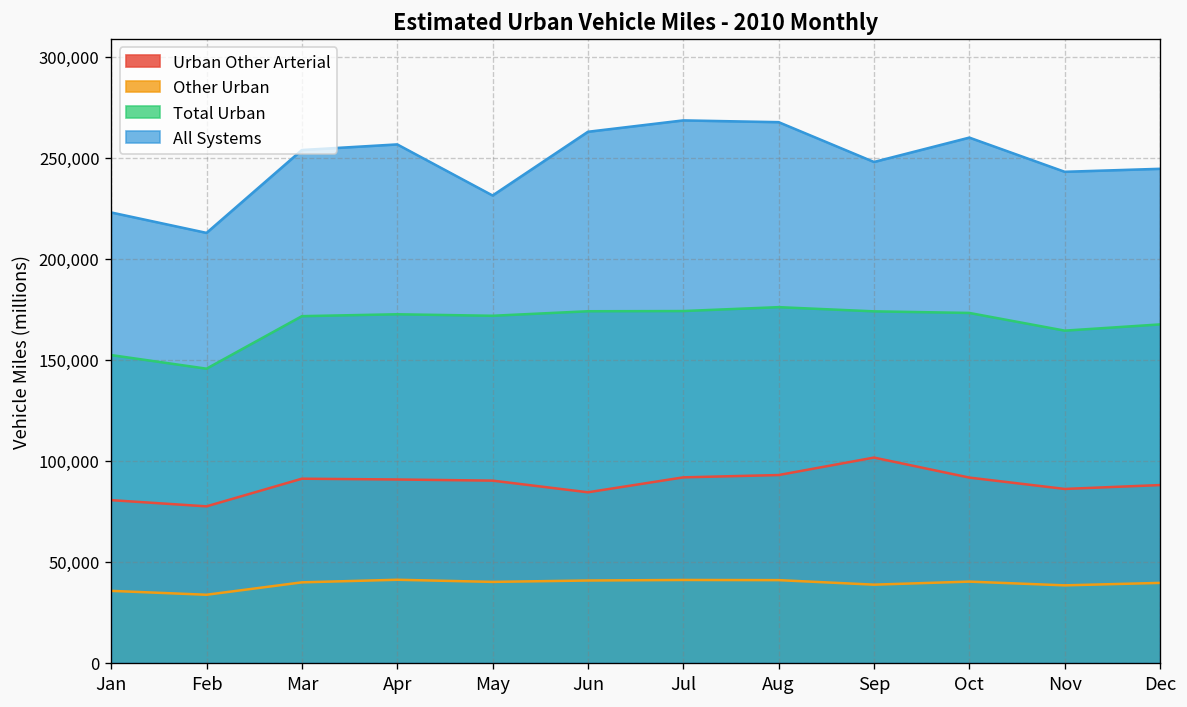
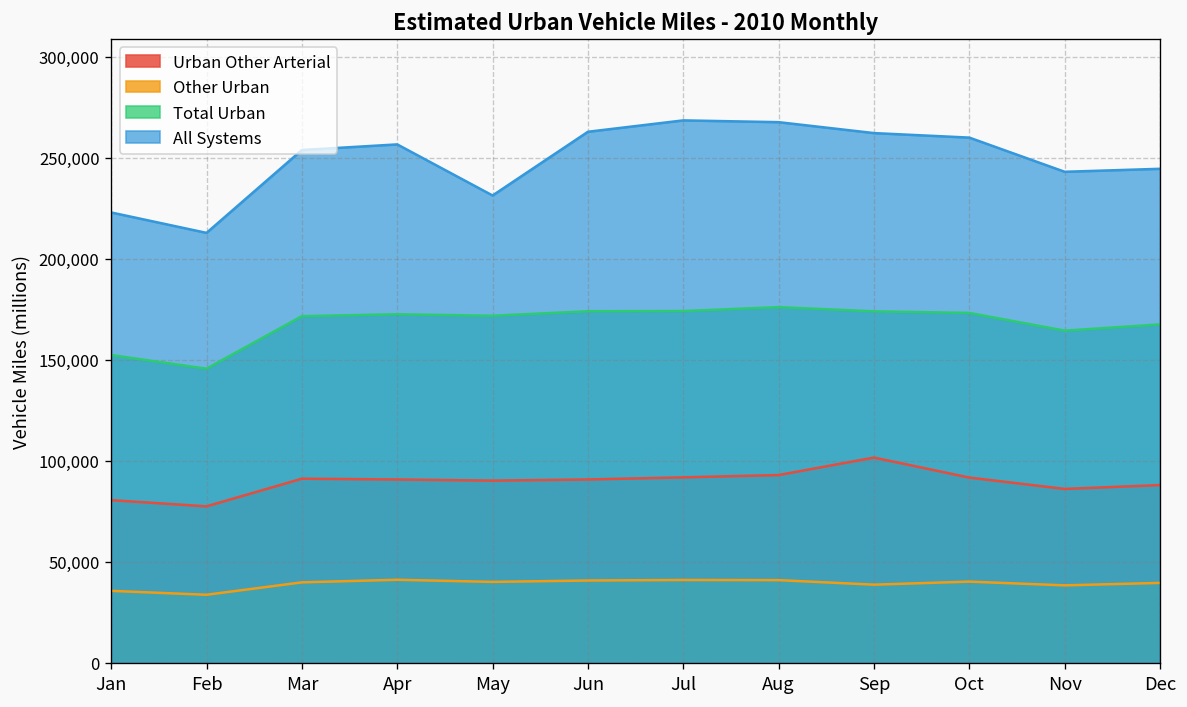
  {
    "Urban Other Arterial": {
      "Jan": "81,000",
      "Feb": "77,000",
      "Mar": "91,000",
      "Apr": "91,000",
      "May": "90,000",
-     "Jun": "84,000",
+     "Jun": "91,000",
      "Jul": "92,000",
      "Aug": "93,000",
      "Sep": "102,000",
      "Oct": "92,000",
      "Nov": "86,000",
      "Dec": "88,000"
    },
    "Other Urban": {
      "Jan": "36,000",
      "Feb": "34,000",
      "Mar": "40,000",
      "Apr": "41,000",
      "May": "40,000",
      "Jun": "41,000",
      "Jul": "41,000",
      "Aug": "41,000",
      "Sep": "39,000",
      "Oct": "40,000",
      "Nov": "38,000",
      "Dec": "40,000"
    },
    "Total Urban": {
      "Jan": "152,000",
      "Feb": "146,000",
      "Mar": "172,000",
      "Apr": "173,000",
      "May": "172,000",
      "Jun": "174,000",
      "Jul": "174,000",
      "Aug": "176,000",
      "Sep": "174,000",
      "Oct": "173,000",
      "Nov": "164,000",
      "Dec": "168,000"
    },
    "All Systems": {
      "Jan": "223,000",
      "Feb": "213,000",
      "Apr": "257,000",
      "May": "231,000",
      "Jun": "263,000",
      "Jul": "269,000",
      "Aug": "268,000",
-     "Sep": "248,000",
+     "Sep": "262,000",
      "Oct": "260,000",
      "Nov": "243,000",
      "Dec": "245,000"
    }
  }
